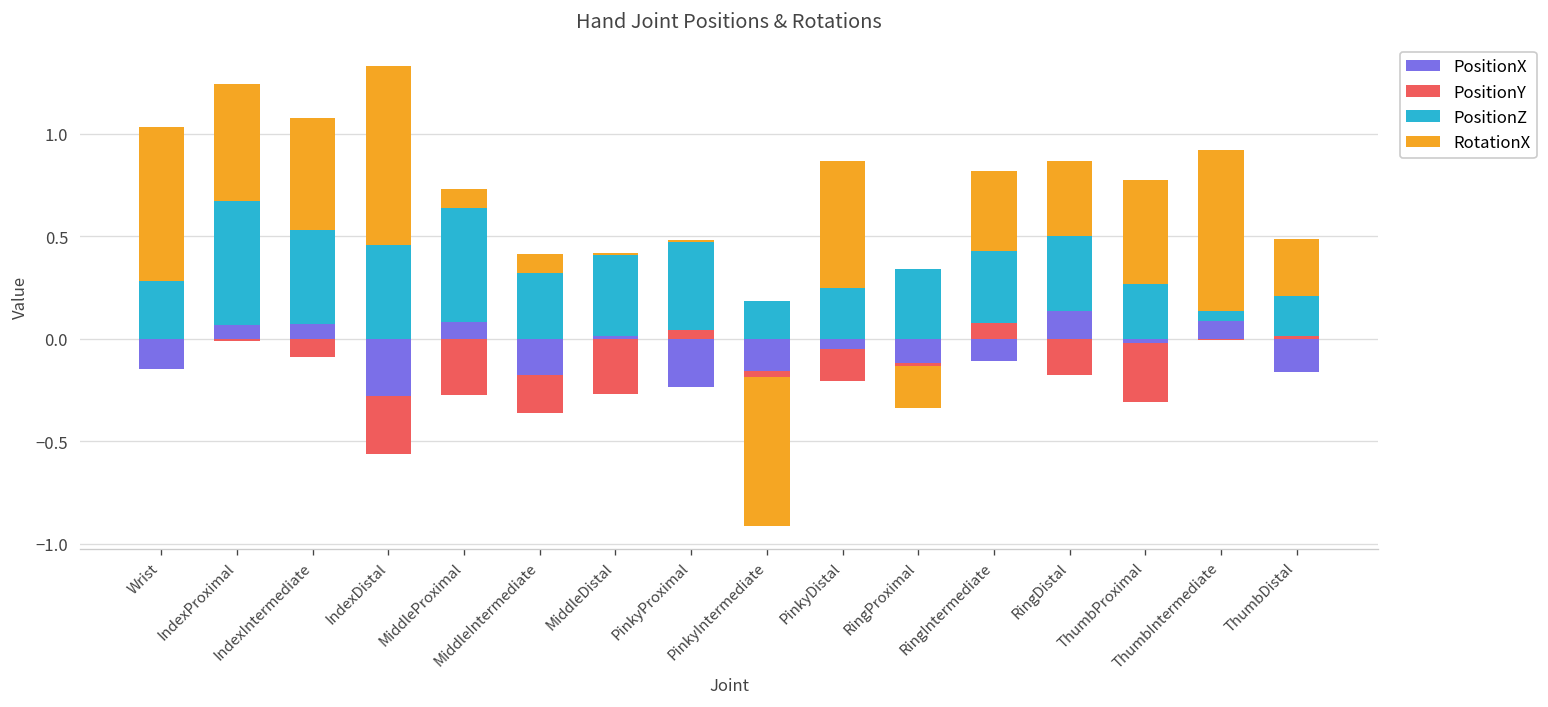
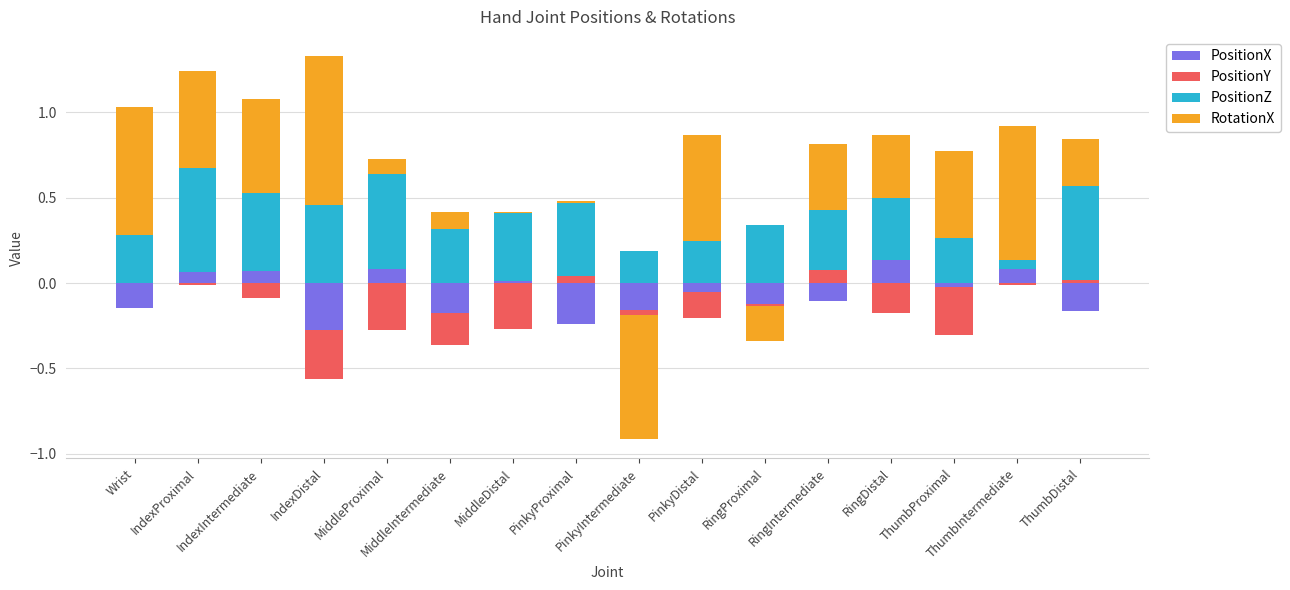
  {
    "PositionZ": {
      "Wrist": 0.28,
      "IndexProximal": 0.61,
      "IndexIntermediate": 0.46,
      "IndexDistal": 0.46,
      "MiddleProximal": 0.56,
      "MiddleIntermediate": 0.32,
      "MiddleDistal": 0.40,
      "PinkyProximal": 0.43,
      "PinkyIntermediate": 0.19,
      "PinkyDistal": 0.25,
      "RingProximal": 0.34,
      "RingIntermediate": 0.35,
      "RingDistal": 0.37,
      "ThumbProximal": 0.27,
      "ThumbIntermediate": 0.05,
-     "ThumbDistal": 0.19
+     "ThumbDistal": 0.55
    }
  }
